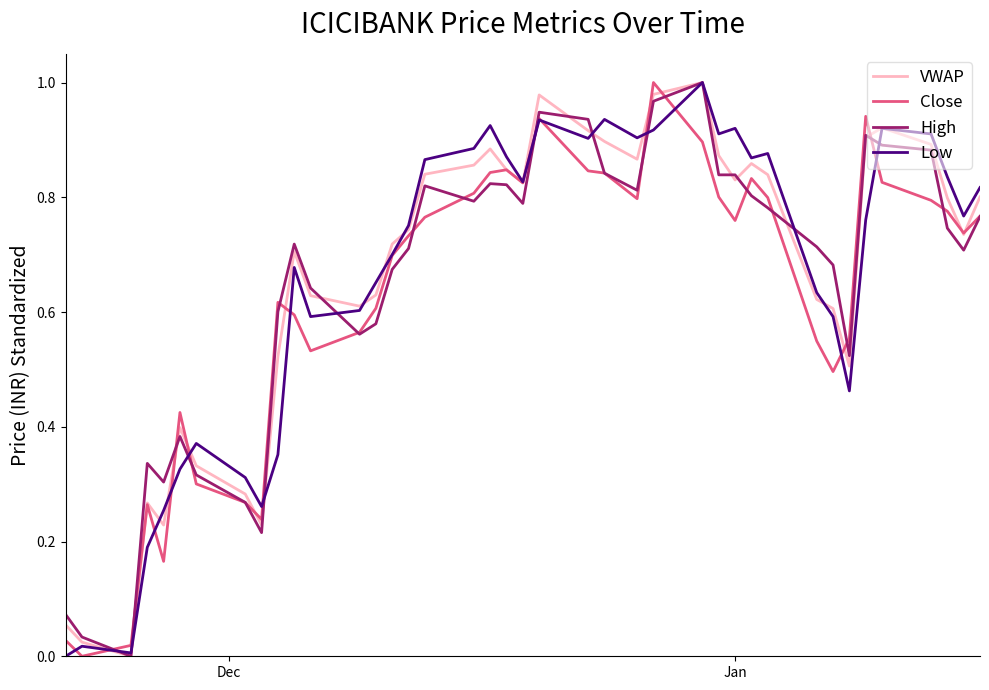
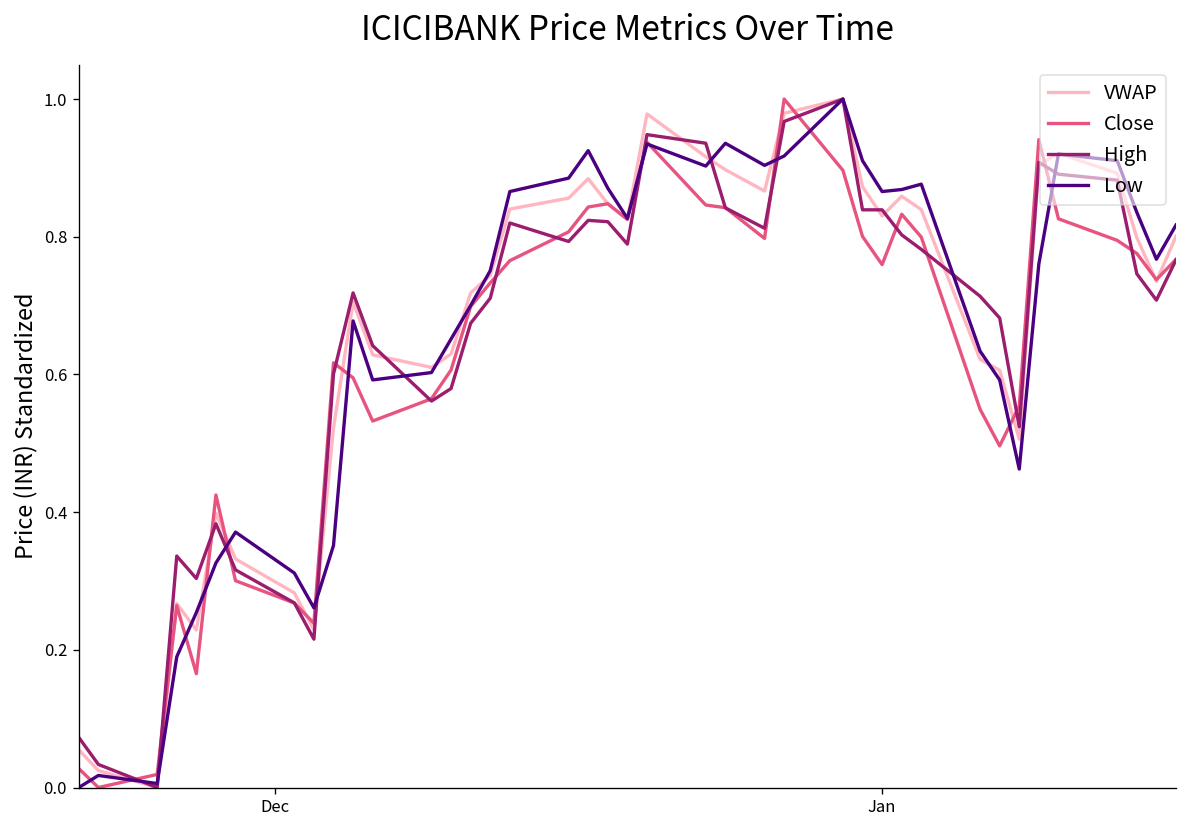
  {
    "VWAP": {
      "Jan": 0.83
    },
    "Close": {
      "Jan": 0.76
    },
    "High": {
      "Jan": 0.84
    },
    "Low": {
-     "Jan": 0.92
+     "Jan": 0.87
    }
  }
